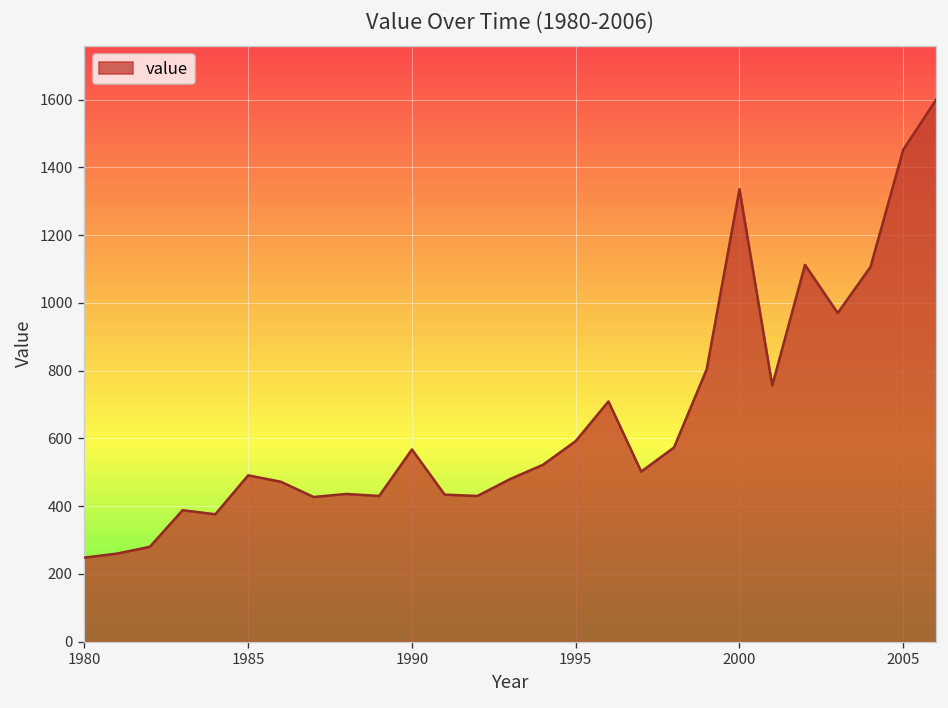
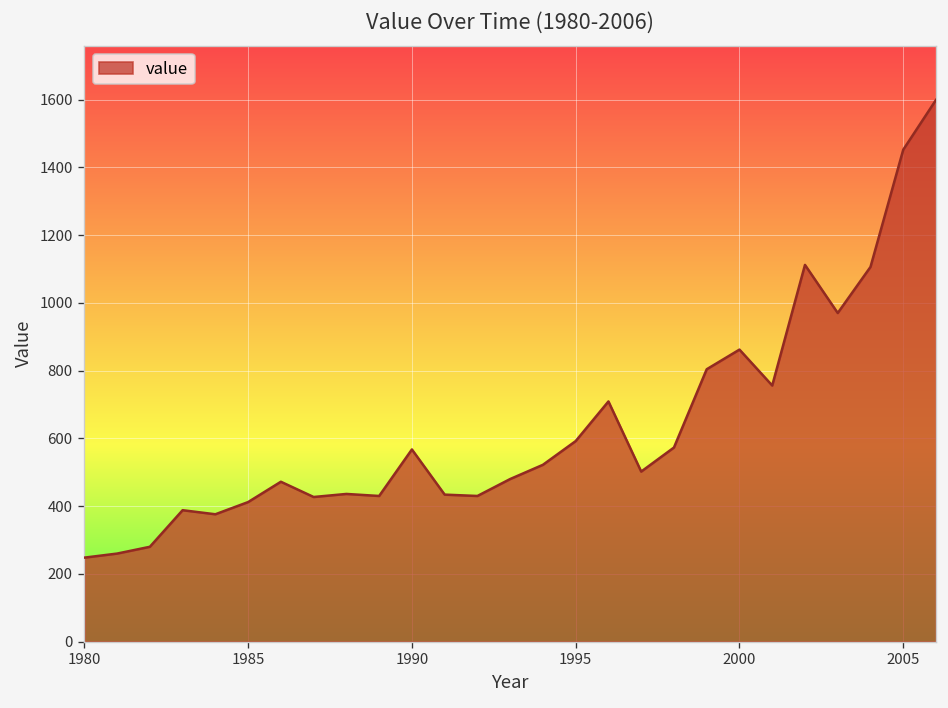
  {
    "1980": 250,
-   "1985": 490,
+   "1985": 410,
    "1990": 570,
    "1995": 590,
-   "2000": 1340,
+   "2000": 860,
    "2005": 1450
  }
